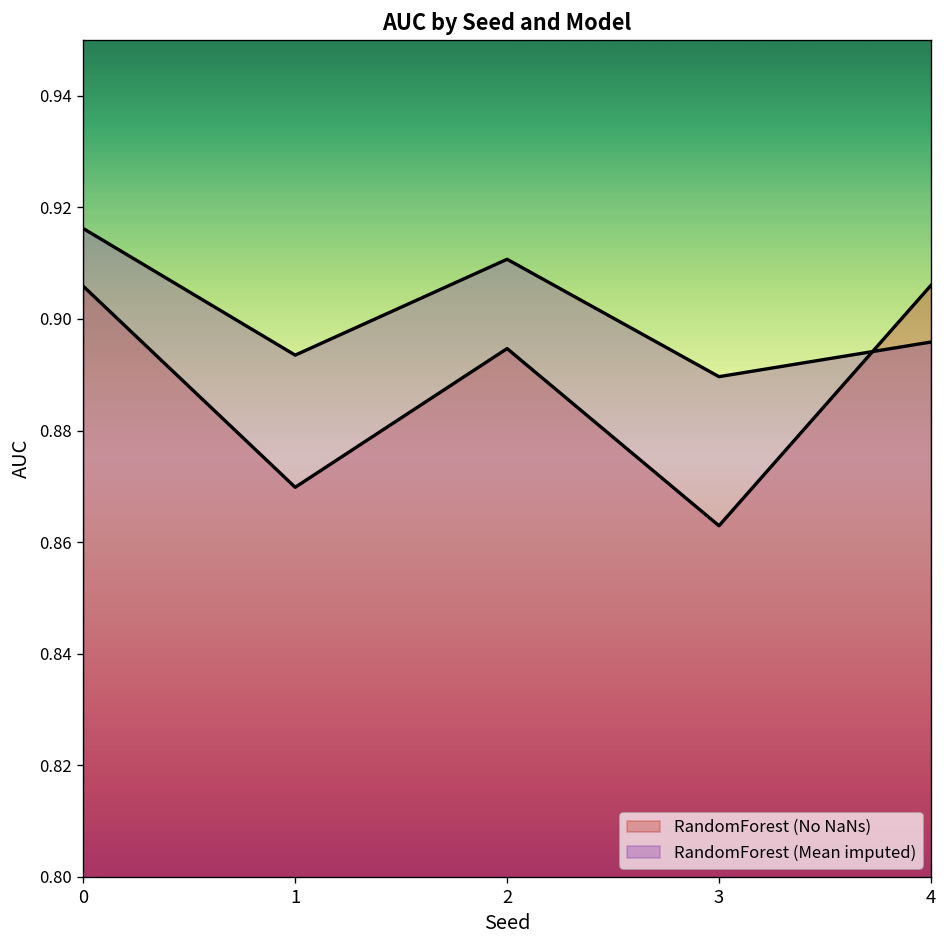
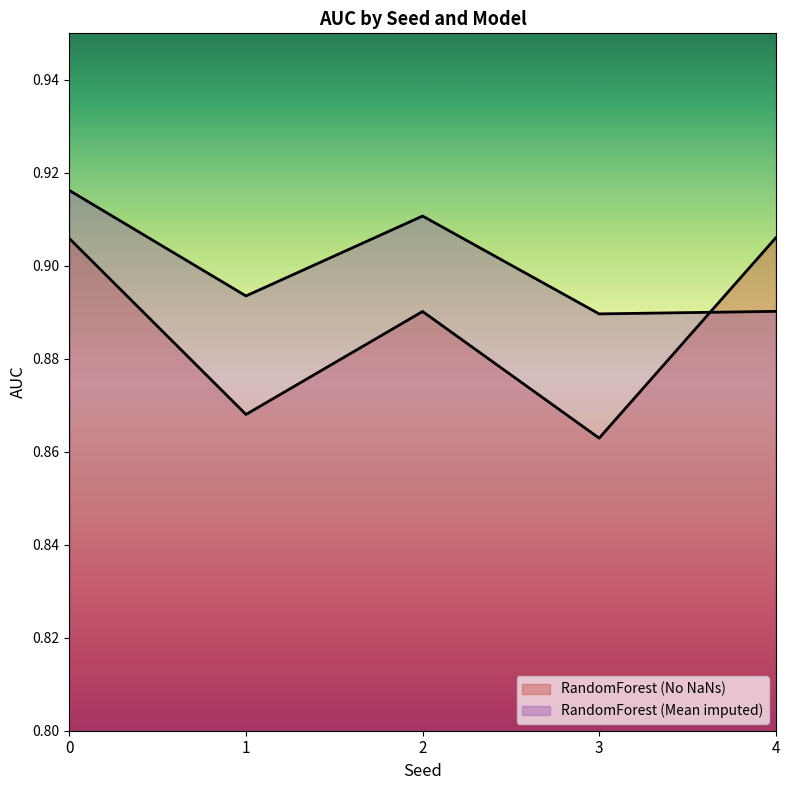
  {
    "RandomForest (No NaNs)": {
      "0": 0.906,
-     "1": 0.870,
-     "2": 0.895,
+     "1": 0.868,
+     "2": 0.890,
      "3": 0.863,
      "4": 0.906
    },
    "RandomForest (Mean imputed)": {
      "0": 0.916,
      "1": 0.894,
      "2": 0.911,
      "3": 0.890,
-     "4": 0.896
+     "4": 0.890
    }
  }
